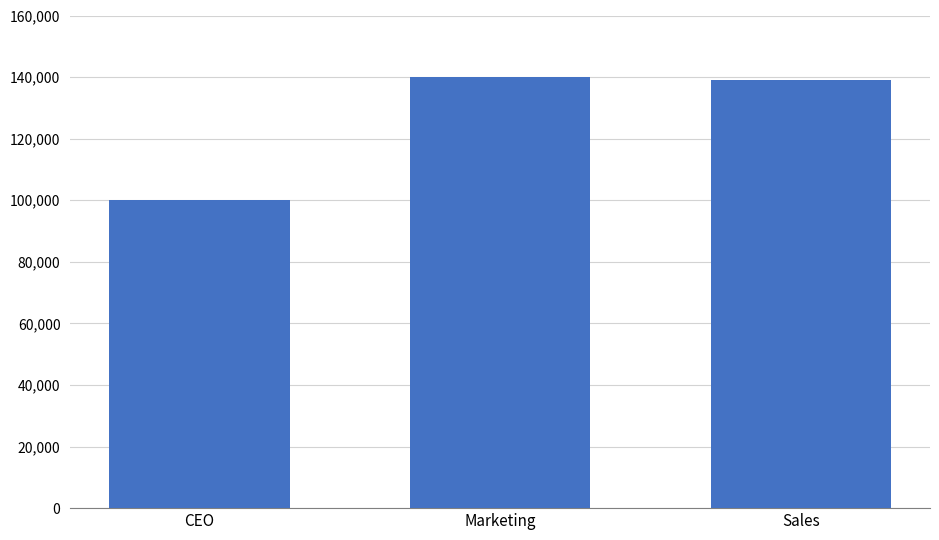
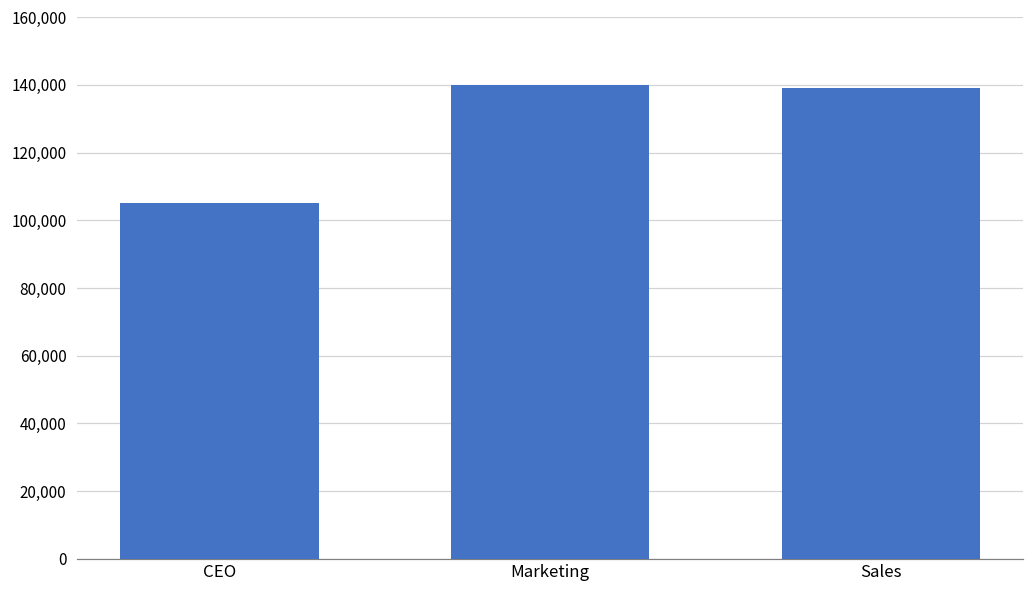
  {
-   "CEO": "100,000",
+   "CEO": "105,000",
    "Marketing": "140,000",
    "Sales": "139,000"
  }
